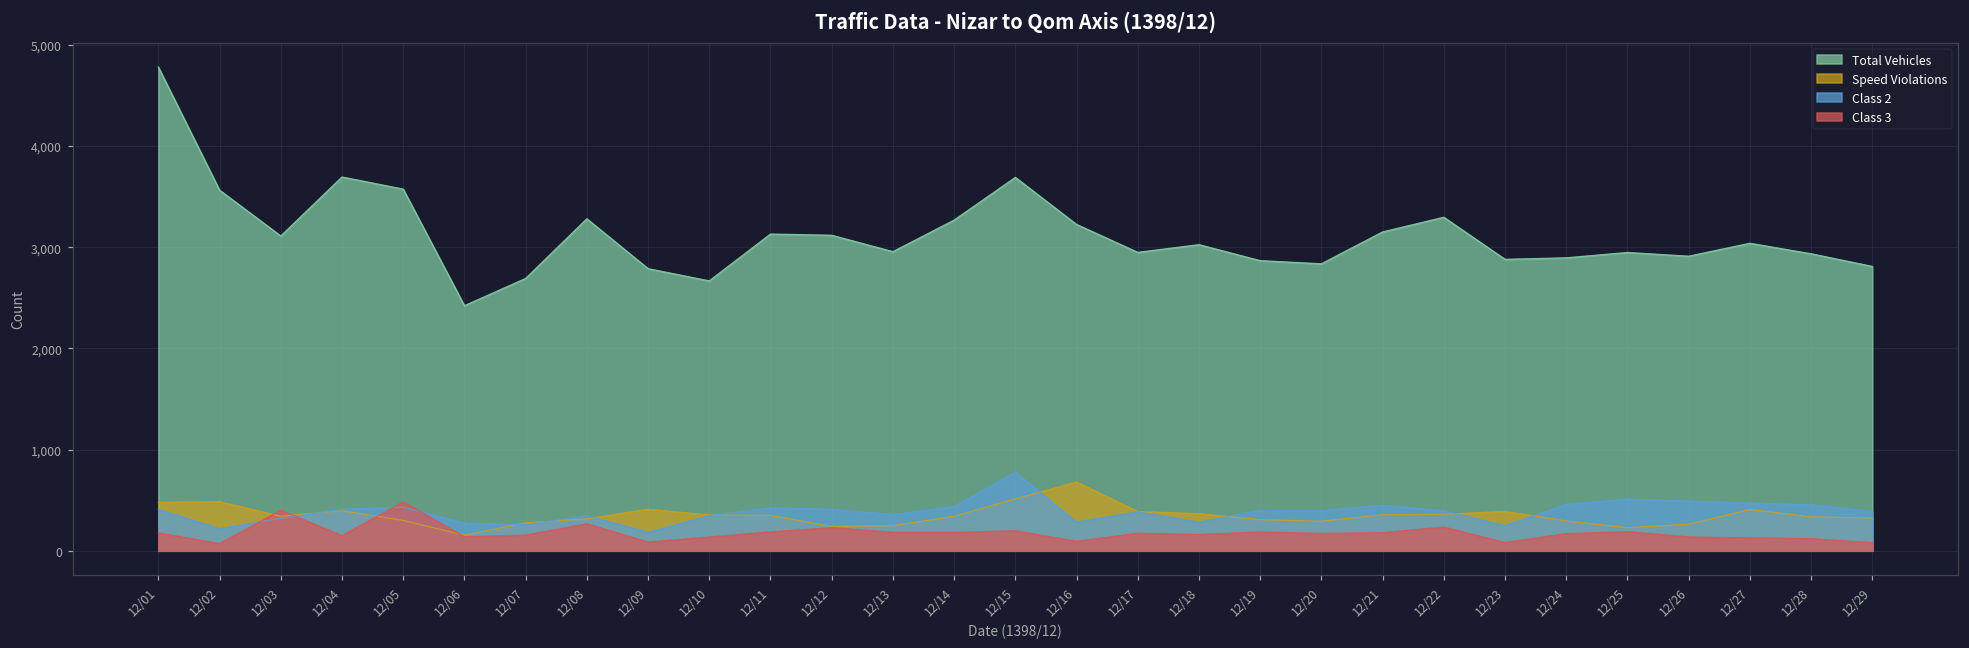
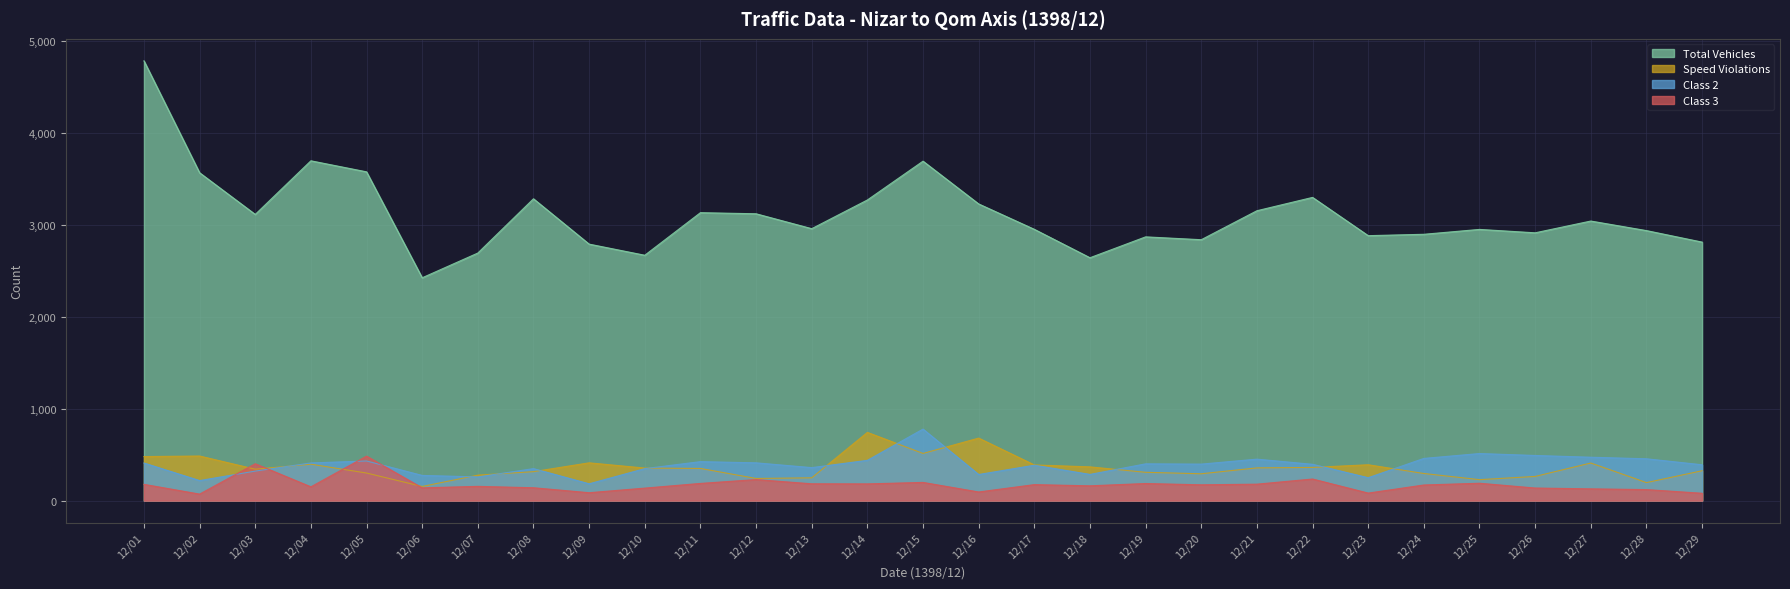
  {
    "Total Vehicles": {
      "12/01": "4,800",
      "12/02": "3,600",
      "12/03": "3,100",
      "12/04": "3,700",
      "12/05": "3,600",
      "12/06": "2,400",
      "12/07": "2,700",
      "12/08": "3,300",
      "12/09": "2,800",
      "12/10": "2,700",
      "12/11": "3,100",
      "12/12": "3,100",
      "12/13": "3,000",
      "12/14": "3,300",
      "12/15": "3,700",
      "12/16": "3,200",
      "12/17": "3,000",
-     "12/18": "3,000",
+     "12/18": "2,600",
      "12/19": "2,900",
      "12/20": "2,800",
      "12/21": "3,200",
      "12/22": "3,300",
      "12/23": "2,900",
      "12/24": "2,900",
      "12/25": "2,900",
      "12/26": "2,900",
      "12/27": "3,000",
      "12/28": "2,900",
      "12/29": "2,800"
    },
    "Speed Violations": {
      "12/01": "500",
      "12/02": "500",
      "12/05": "300",
      "12/08": "300",
      "12/09": "400",
      "12/11": "400",
      "12/13": "200",
-     "12/14": "300",
+     "12/14": "700",
      "12/15": "500",
      "12/16": "700",
      "12/18": "400",
      "12/19": "300",
      "12/20": "300",
      "12/21": "400",
      "12/22": "400",
      "12/23": "400",
      "12/24": "300",
      "12/25": "200",
      "12/26": "300",
      "12/27": "400",
-     "12/28": "300",
+     "12/28": "200",
      "12/29": "300"
    },
    "Class 2": {
      "12/01": "400",
      "12/02": "200",
      "12/05": "400",
      "12/06": "300",
      "12/08": "300",
      "12/09": "200",
      "12/11": "400",
      "12/12": "400",
      "12/13": "400",
      "12/14": "400",
      "12/15": "800",
      "12/16": "300",
      "12/18": "300",
      "12/19": "400",
      "12/20": "400",
      "12/21": "500",
      "12/22": "400",
      "12/23": "200",
      "12/24": "500",
      "12/25": "500",
      "12/26": "500",
      "12/27": "500",
      "12/28": "500",
      "12/29": "400"
    },
    "Class 3": {
      "12/01": "200",
      "12/02": "100",
      "12/03": "400",
      "12/04": "200",
      "12/05": "500",
      "12/07": "200",
-     "12/08": "300",
+     "12/08": "100",
      "12/09": "100",
      "12/10": "100",
      "12/11": "200",
      "12/13": "200",
      "12/14": "200",
      "12/15": "200",
      "12/16": "100",
      "12/17": "200",
      "12/18": "200",
      "12/19": "200",
      "12/20": "200",
      "12/21": "200",
      "12/22": "200",
      "12/23": "100",
      "12/24": "200",
      "12/25": "200",
      "12/26": "100",
      "12/27": "100",
      "12/28": "100",
      "12/29": "100"
    }
  }
